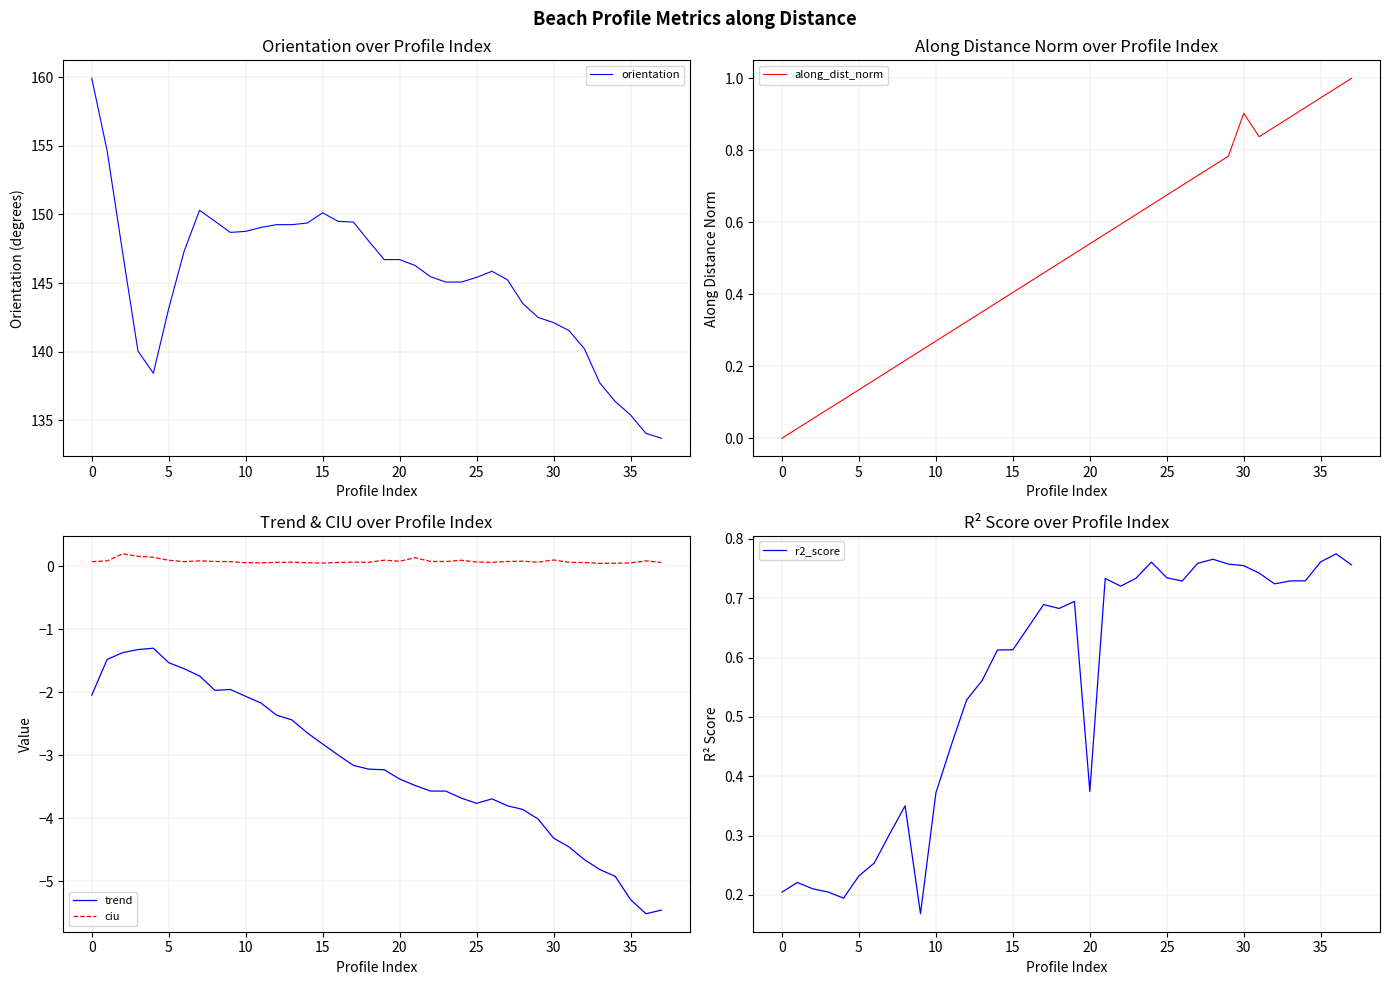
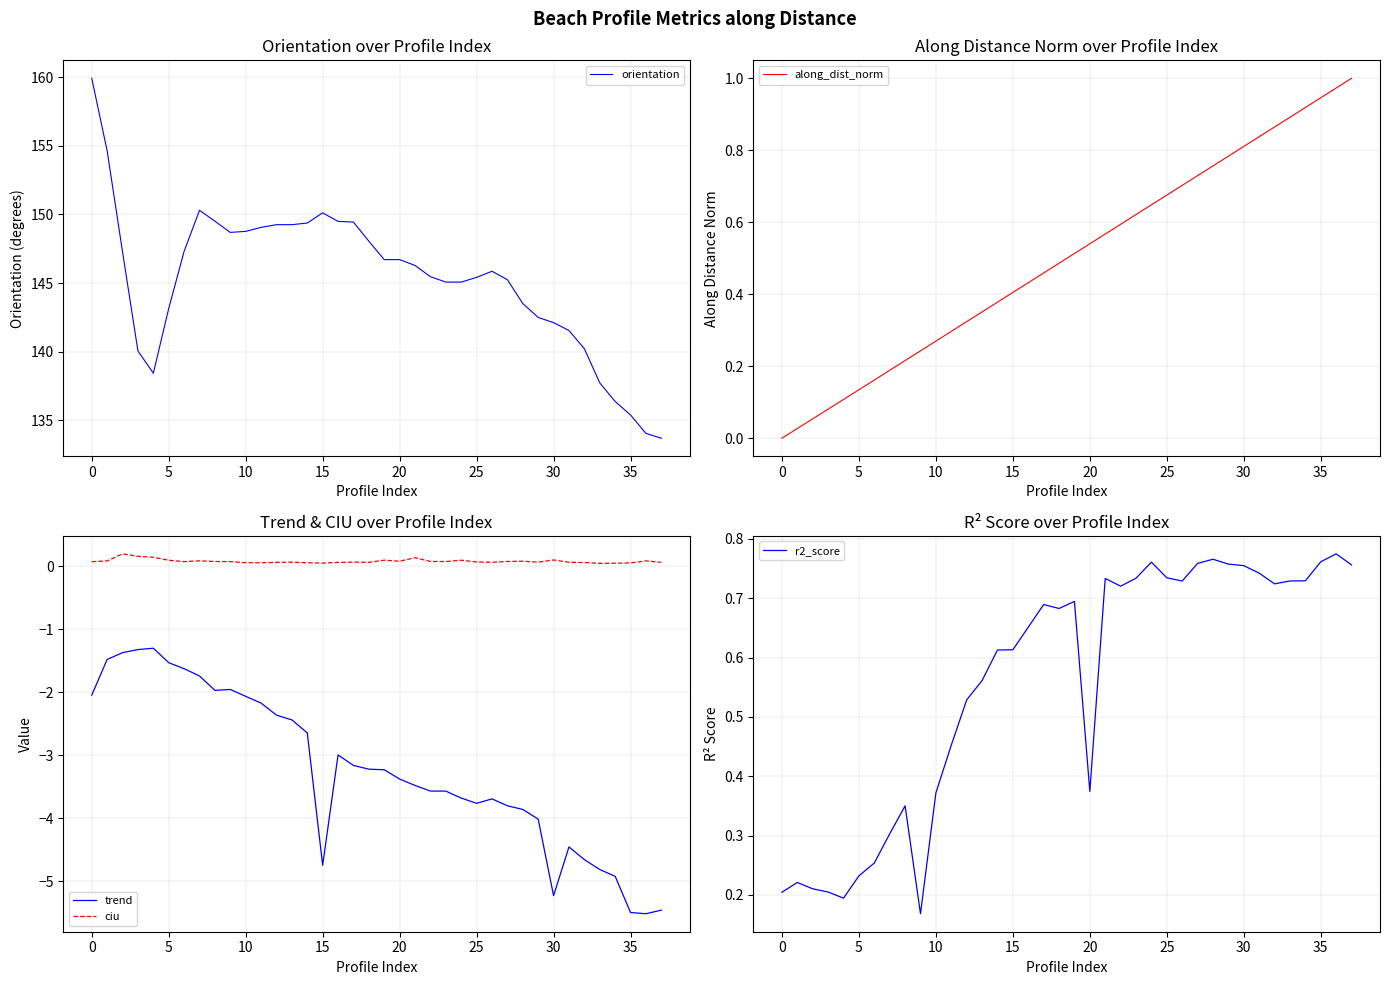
  {
    "Orientation over Profile Index": {
      "0": 159.9,
      "5": 143.2,
      "10": 148.8,
      "15": 150.1,
      "20": 146.7,
      "25": 145.4,
      "30": 142.1,
      "35": 135.4
    },
    "Along Distance Norm over Profile Index": {
      "0": 0.00,
      "5": 0.13,
      "10": 0.27,
      "15": 0.41,
      "20": 0.54,
      "25": 0.68,
-     "30": 0.90,
+     "30": 0.81,
      "35": 0.95
    },
    "Trend & CIU over Profile Index": {
      "trend": {
        "0": -2.0,
        "5": -1.5,
        "10": -2.1,
-       "15": -2.8,
+       "15": -4.7,
        "20": -3.4,
        "25": -3.8,
-       "30": -4.3,
-       "35": -5.3
+       "30": -5.2,
+       "35": -5.5
      },
      "ciu": {
        "0": 0.1,
        "5": 0.1,
        "10": 0.1,
        "15": 0.1,
        "20": 0.1,
        "25": 0.1,
        "30": 0.1,
        "35": 0.1
      }
    },
    "R² Score over Profile Index": {
      "0": 0.20,
      "5": 0.23,
      "10": 0.37,
      "15": 0.61,
      "20": 0.37,
      "25": 0.73,
      "30": 0.75,
      "35": 0.76
    }
  }
